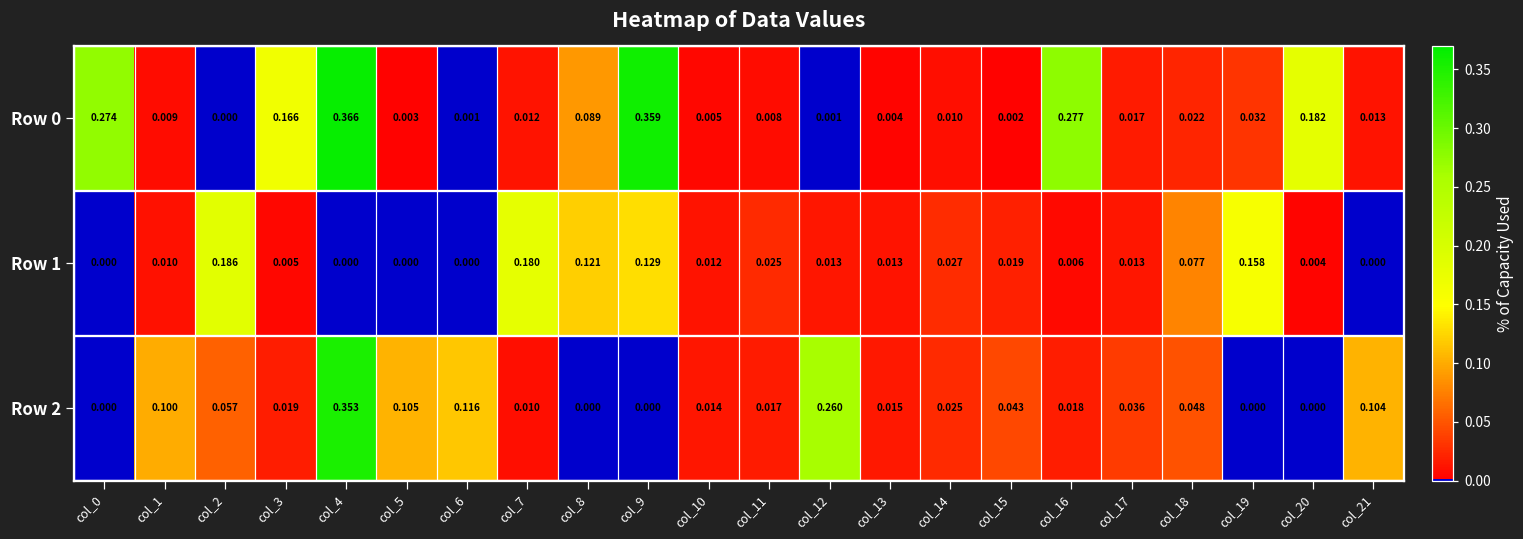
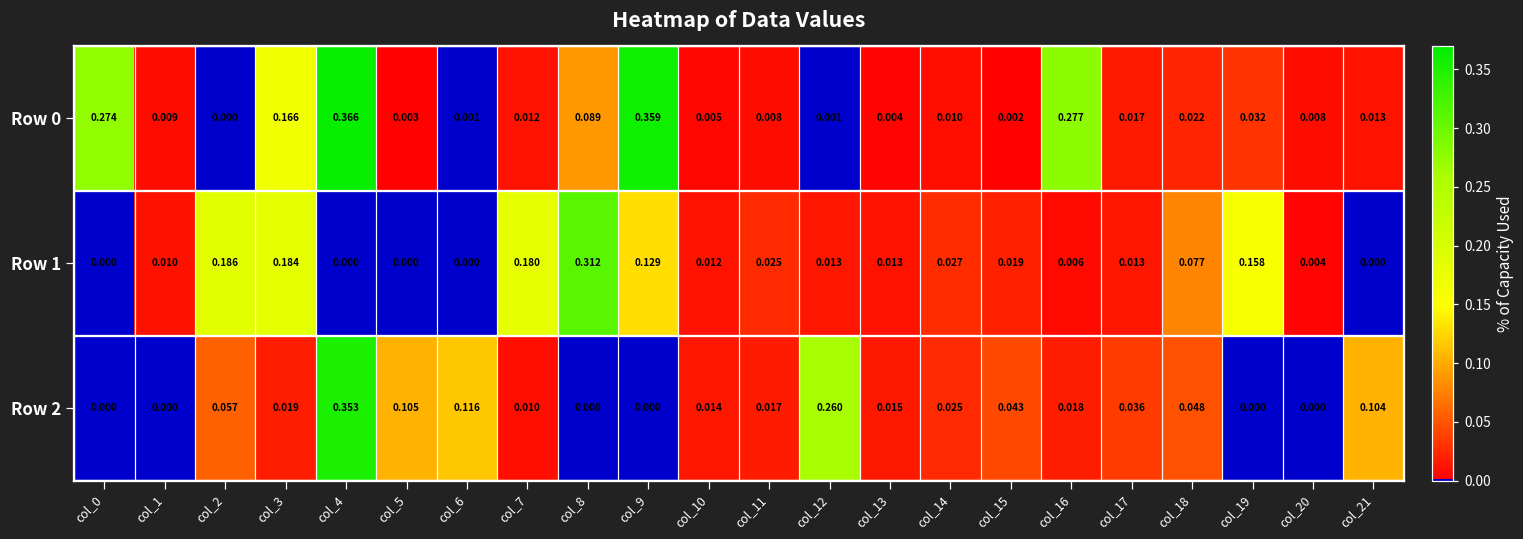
  {
    "Row 0": {
      "col_0": 0.274,
      "col_1": 0.009,
      "col_2": 0.000,
      "col_3": 0.166,
      "col_4": 0.366,
      "col_5": 0.003,
      "col_6": 0.001,
      "col_7": 0.012,
      "col_8": 0.089,
      "col_9": 0.359,
      "col_10": 0.005,
      "col_11": 0.008,
      "col_12": 0.001,
      "col_13": 0.004,
      "col_14": 0.010,
      "col_15": 0.002,
      "col_16": 0.277,
      "col_17": 0.017,
      "col_18": 0.022,
      "col_19": 0.032,
-     "col_20": 0.182,
+     "col_20": 0.008,
      "col_21": 0.013
    },
    "Row 1": {
      "col_0": 0.000,
      "col_1": 0.010,
      "col_2": 0.186,
-     "col_3": 0.005,
+     "col_3": 0.184,
      "col_4": 0.000,
      "col_5": 0.000,
      "col_6": 0.000,
      "col_7": 0.180,
-     "col_8": 0.121,
+     "col_8": 0.312,
      "col_9": 0.129,
      "col_10": 0.012,
      "col_11": 0.025,
      "col_12": 0.013,
      "col_13": 0.013,
      "col_14": 0.027,
      "col_15": 0.019,
      "col_16": 0.006,
      "col_17": 0.013,
      "col_18": 0.077,
      "col_19": 0.158,
      "col_20": 0.004,
      "col_21": 0.000
    },
    "Row 2": {
      "col_0": 0.000,
-     "col_1": 0.100,
+     "col_1": 0.000,
      "col_2": 0.057,
      "col_3": 0.019,
      "col_4": 0.353,
      "col_5": 0.105,
      "col_6": 0.116,
      "col_7": 0.010,
      "col_8": 0.000,
      "col_9": 0.000,
      "col_10": 0.014,
      "col_11": 0.017,
      "col_12": 0.260,
      "col_13": 0.015,
      "col_14": 0.025,
      "col_15": 0.043,
      "col_16": 0.018,
      "col_17": 0.036,
      "col_18": 0.048,
      "col_19": 0.000,
      "col_20": 0.000,
      "col_21": 0.104
    }
  }
